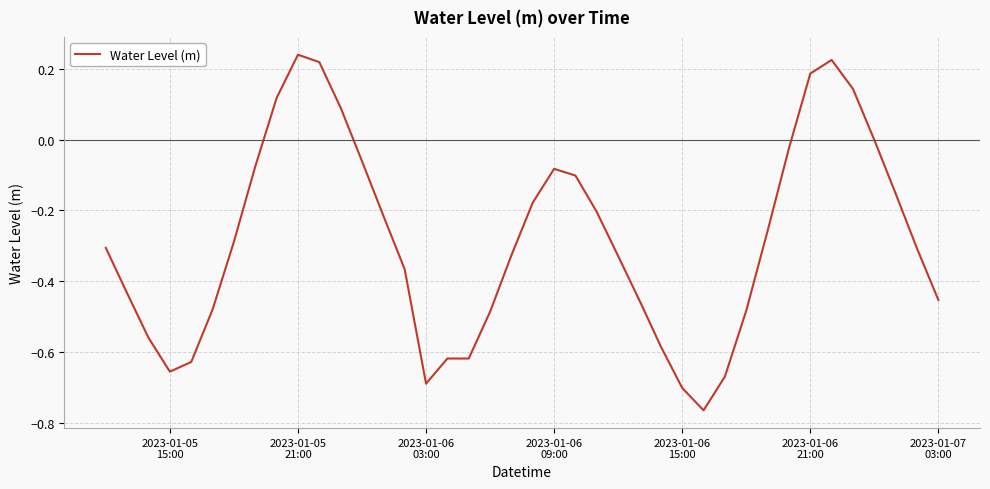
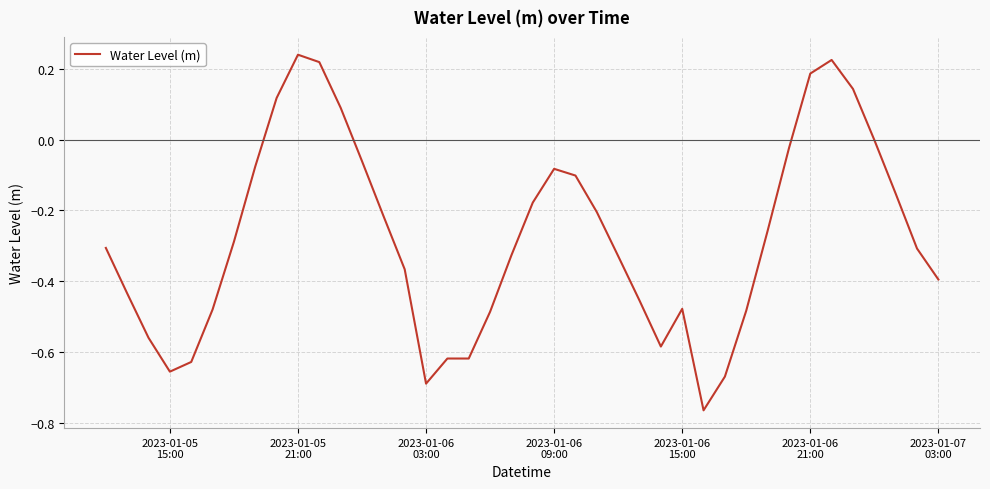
  {
    "2023-01-05 15:00": -0.66,
    "2023-01-05 21:00": 0.24,
    "2023-01-06 03:00": -0.69,
    "2023-01-06 09:00": -0.08,
-   "2023-01-06 15:00": -0.70,
+   "2023-01-06 15:00": -0.48,
    "2023-01-06 21:00": 0.19,
-   "2023-01-07 03:00": -0.45
+   "2023-01-07 03:00": -0.40
  }
